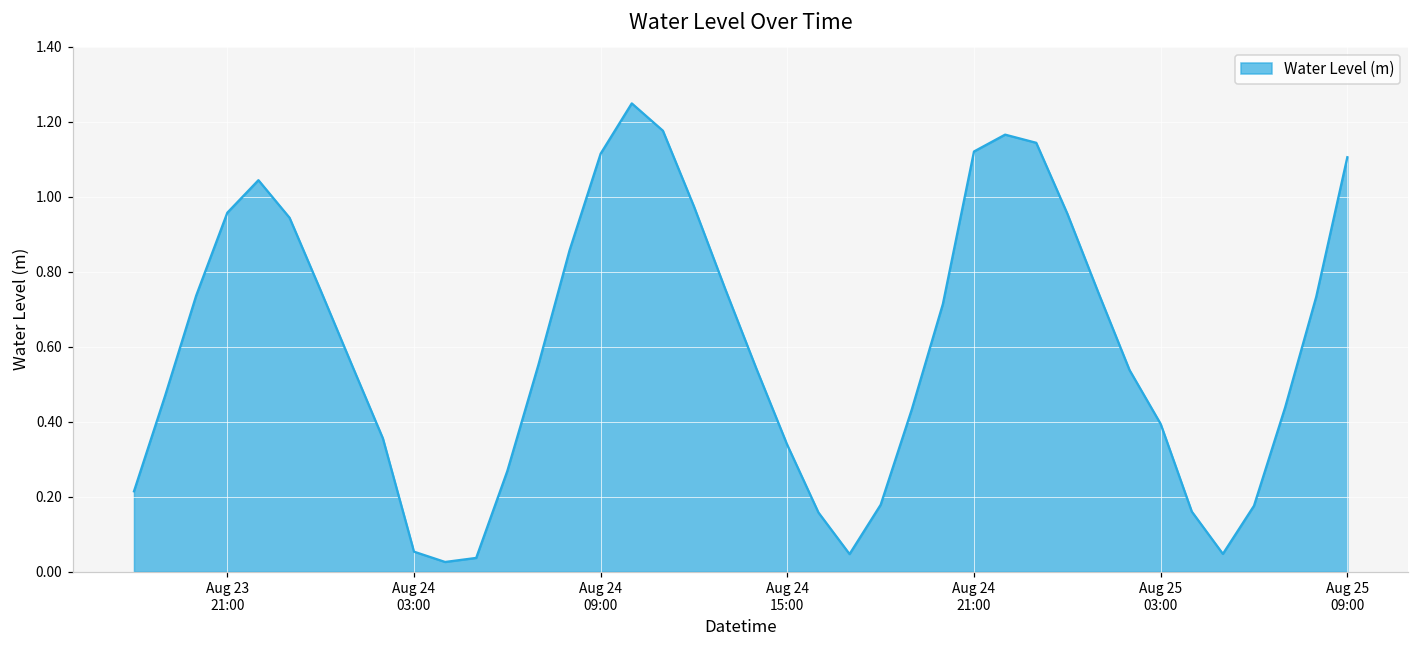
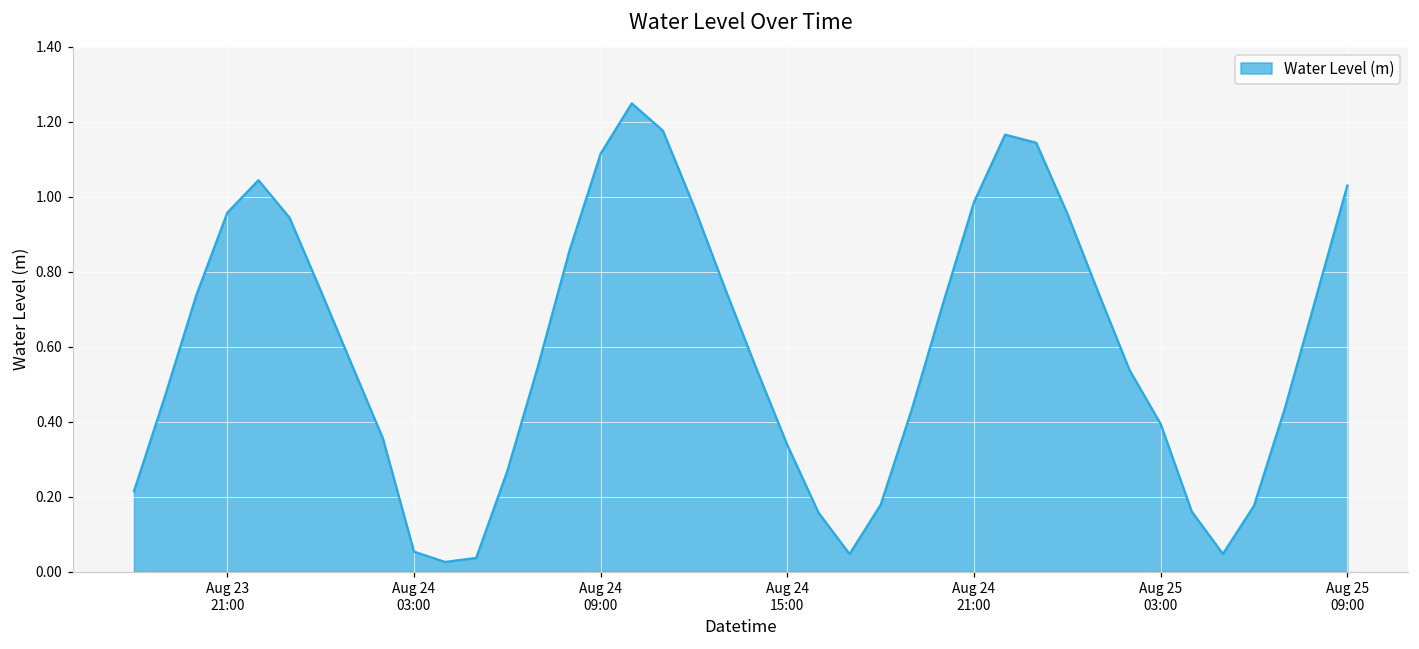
  {
    "Aug 23 21:00": 0.96,
    "Aug 24 03:00": 0.05,
    "Aug 24 09:00": 1.12,
    "Aug 24 15:00": 0.34,
-   "Aug 24 21:00": 1.12,
+   "Aug 24 21:00": 0.99,
    "Aug 25 03:00": 0.39,
-   "Aug 25 09:00": 1.11
+   "Aug 25 09:00": 1.03
  }
